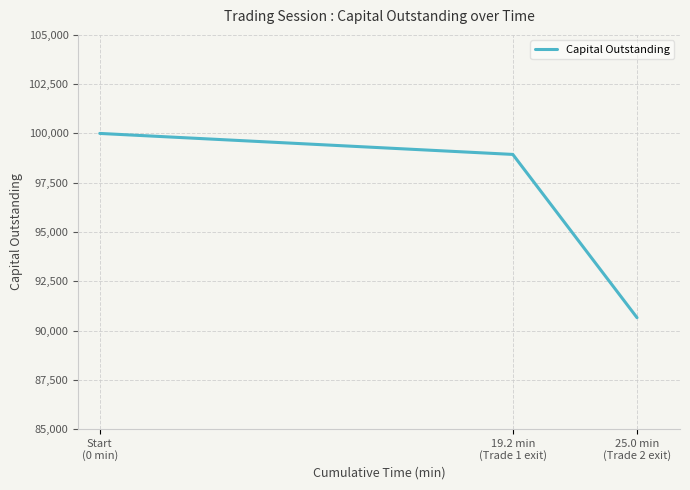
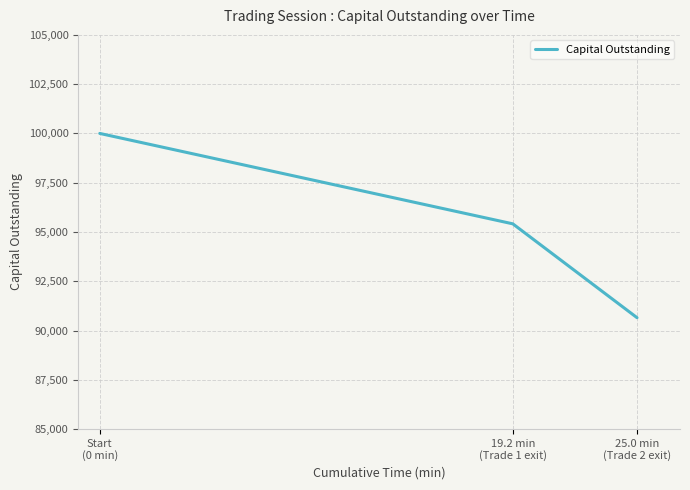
  {
    "Start (0 min)": "100,000",
-   "19.2 min (Trade 1 exit)": "98,900",
+   "19.2 min (Trade 1 exit)": "95,400",
    "25.0 min (Trade 2 exit)": "90,700"
  }
